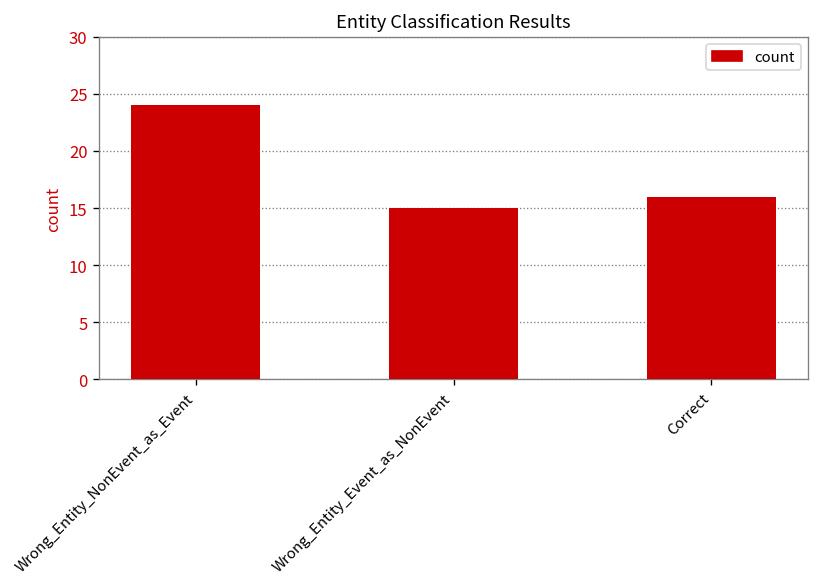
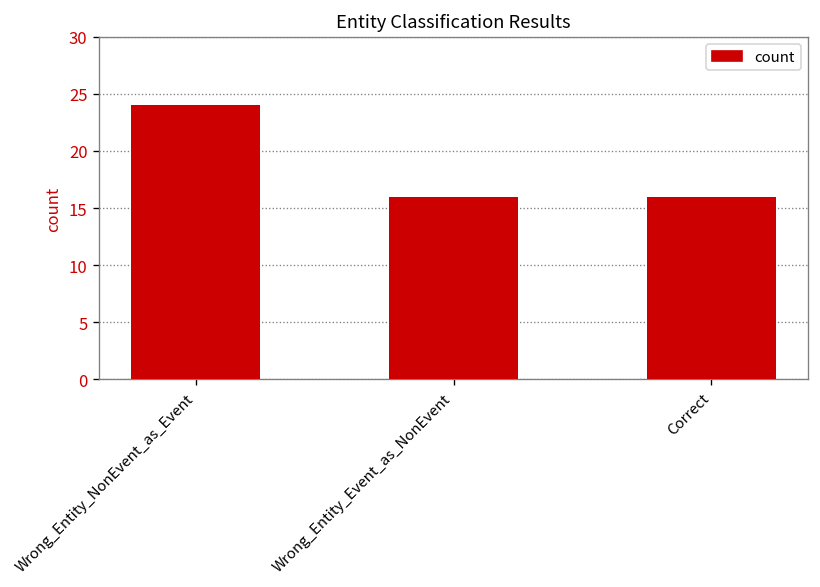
  {
    "Wrong_Entity_NonEvent_as_Event": 24,
-   "Wrong_Entity_Event_as_NonEvent": 15,
+   "Wrong_Entity_Event_as_NonEvent": 16,
    "Correct": 16
  }
